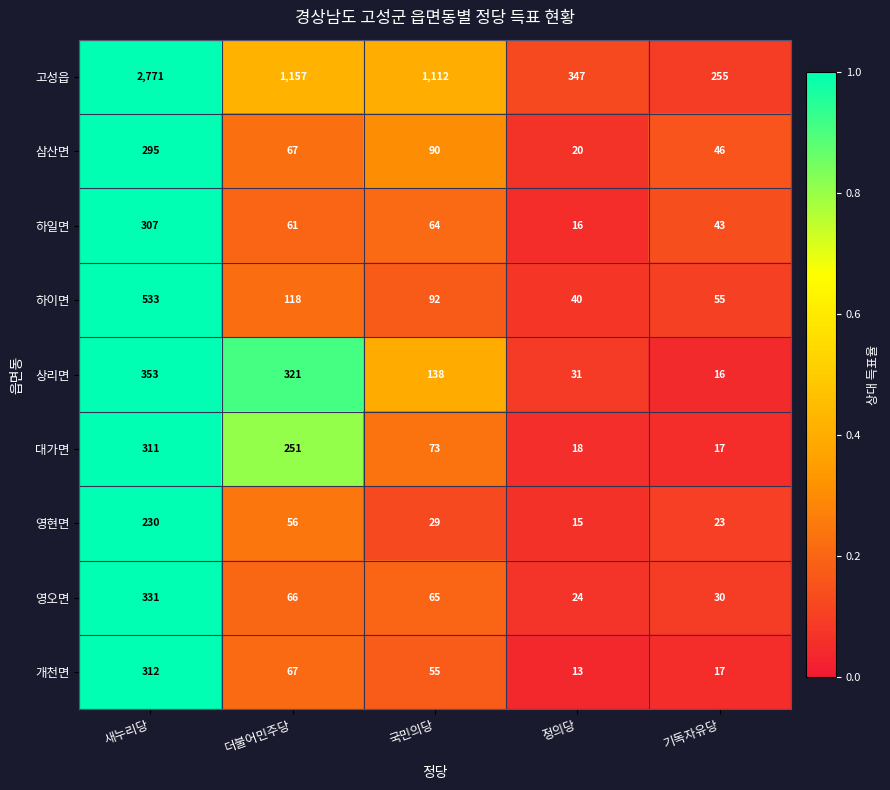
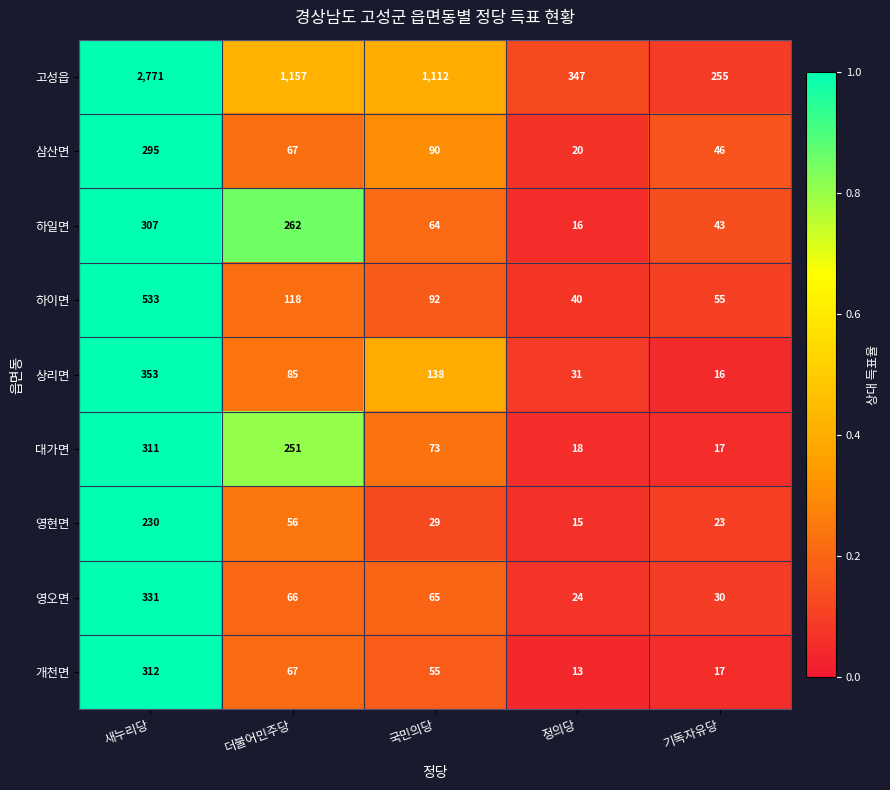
  {
    "고성읍": {
      "새누리당": "2,771",
      "더불어민주당": "1,157",
      "국민의당": "1,112",
      "정의당": "347",
      "기독자유당": "255"
    },
    "삼산면": {
      "새누리당": "295",
      "더불어민주당": "67",
      "국민의당": "90",
      "정의당": "20",
      "기독자유당": "46"
    },
    "하일면": {
      "새누리당": "307",
-     "더불어민주당": "61",
+     "더불어민주당": "262",
      "국민의당": "64",
      "정의당": "16",
      "기독자유당": "43"
    },
    "하이면": {
      "새누리당": "533",
      "더불어민주당": "118",
      "국민의당": "92",
      "정의당": "40",
      "기독자유당": "55"
    },
    "상리면": {
      "새누리당": "353",
-     "더불어민주당": "321",
+     "더불어민주당": "85",
      "국민의당": "138",
      "정의당": "31",
      "기독자유당": "16"
    },
    "대가면": {
      "새누리당": "311",
      "더불어민주당": "251",
      "국민의당": "73",
      "정의당": "18",
      "기독자유당": "17"
    },
    "영현면": {
      "새누리당": "230",
      "더불어민주당": "56",
      "국민의당": "29",
      "정의당": "15",
      "기독자유당": "23"
    },
    "영오면": {
      "새누리당": "331",
      "더불어민주당": "66",
      "국민의당": "65",
      "정의당": "24",
      "기독자유당": "30"
    },
    "개천면": {
      "새누리당": "312",
      "더불어민주당": "67",
      "국민의당": "55",
      "정의당": "13",
      "기독자유당": "17"
    }
  }
